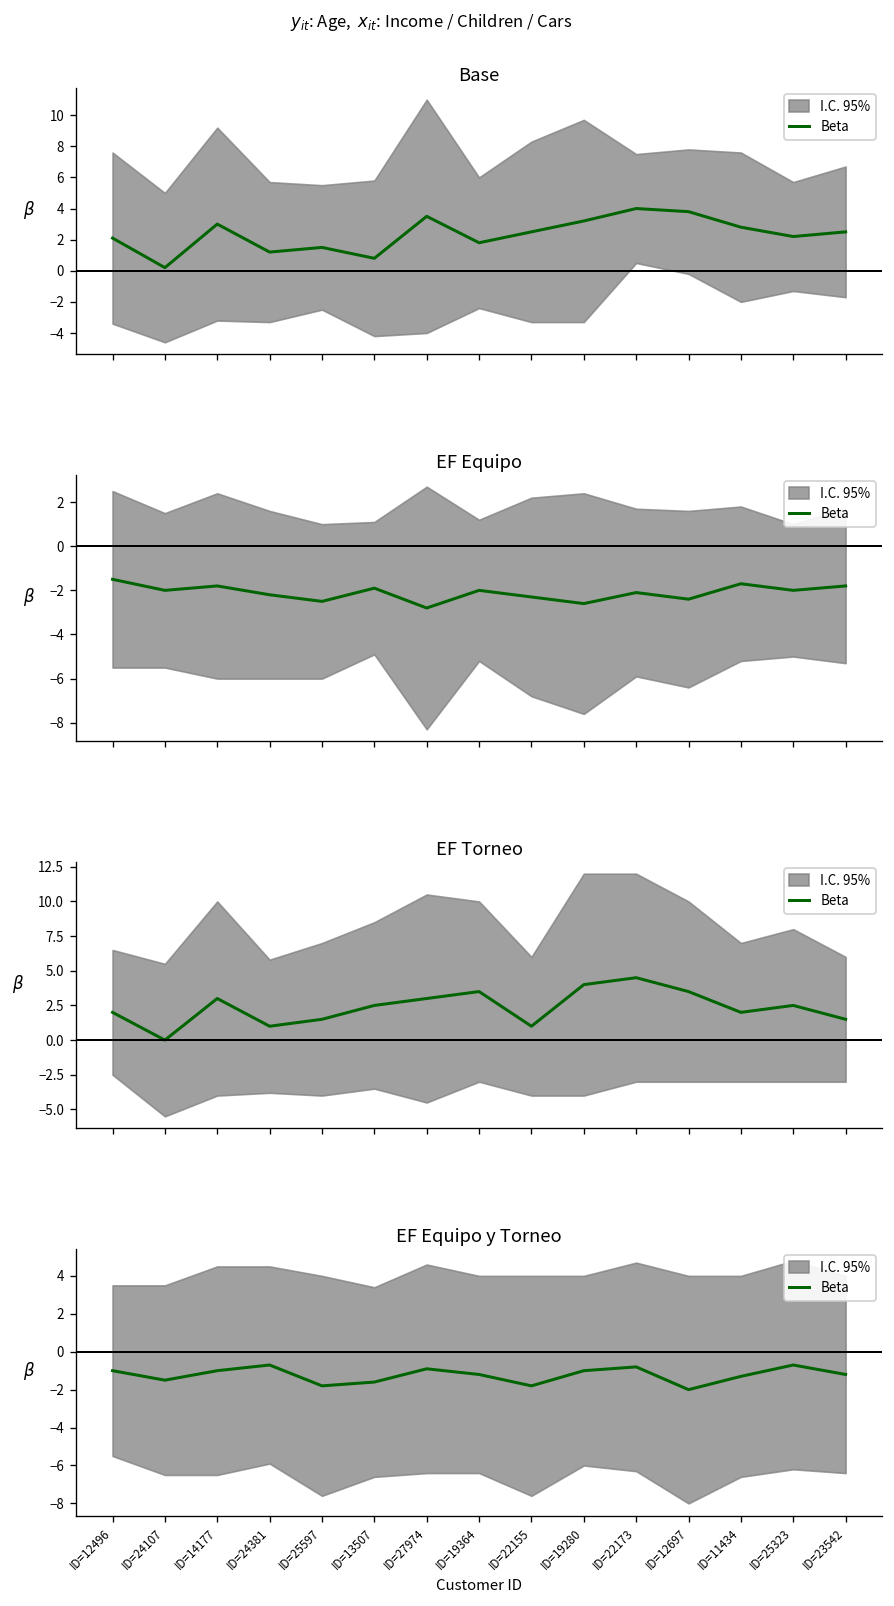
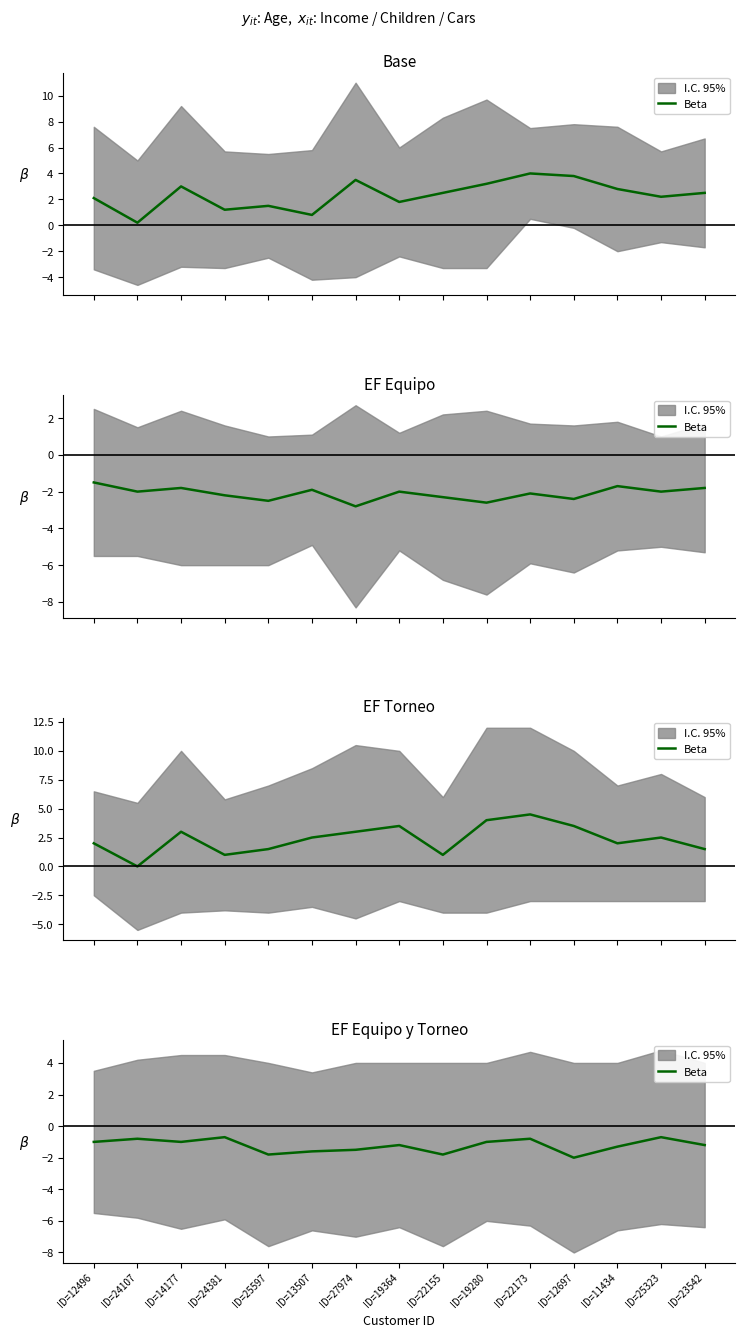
  {
    "EF Equipo y Torneo": {
      "Beta": {
        "ID=12496": -1.0,
-       "ID=24107": -1.5,
+       "ID=24107": -0.8,
        "ID=14177": -1.0,
        "ID=24381": -0.7,
        "ID=25597": -1.8,
        "ID=13507": -1.6,
-       "ID=27974": -0.9,
+       "ID=27974": -1.5,
        "ID=19364": -1.2,
        "ID=22155": -1.8,
        "ID=19280": -1.0,
        "ID=22173": -0.8,
        "ID=12697": -2.0,
        "ID=11434": -1.3,
        "ID=25323": -0.7,
        "ID=23542": -1.2
      }
    }
  }
